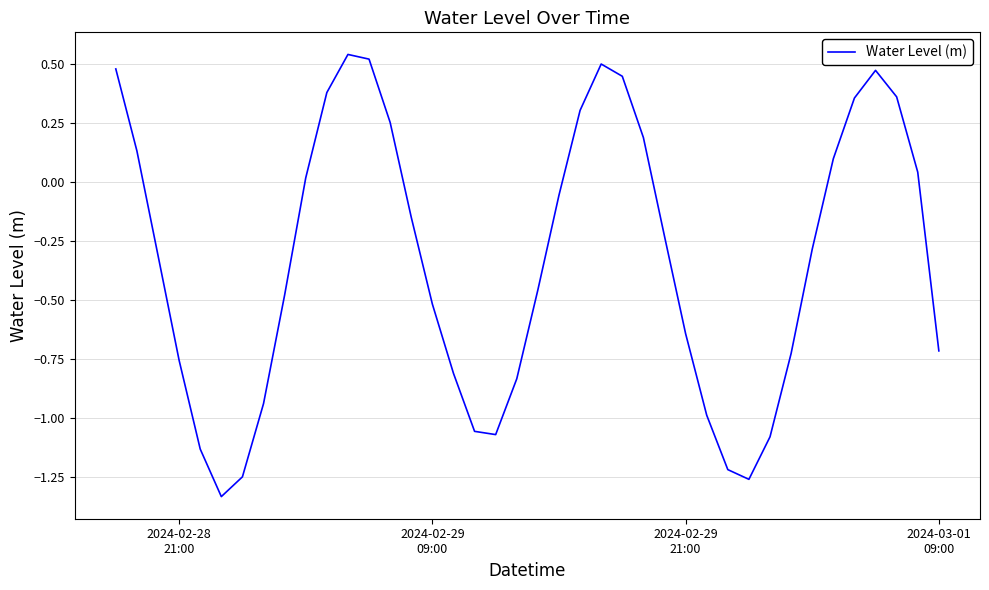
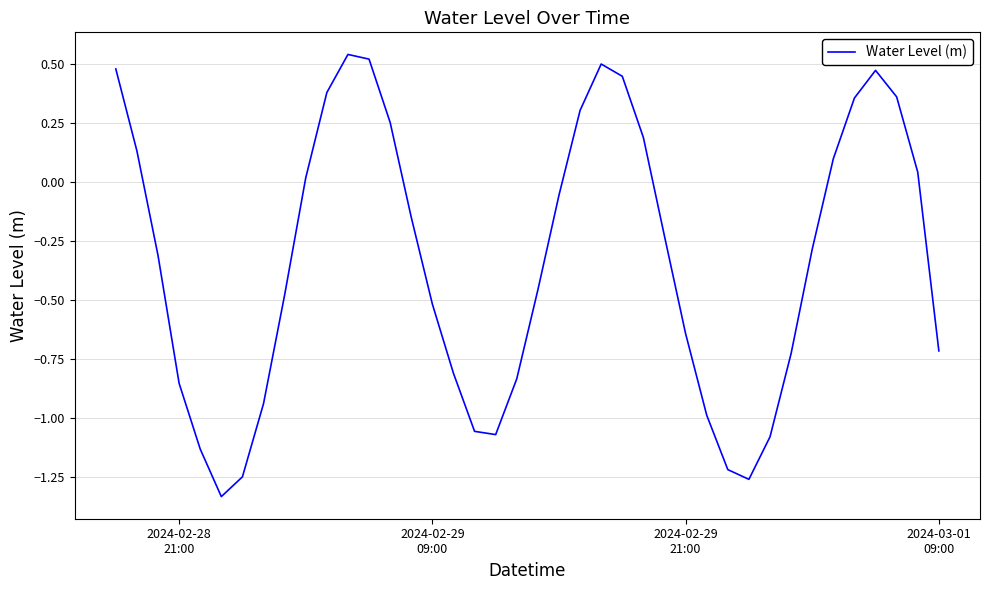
  {
-   "2024-02-28 21:00": -0.75,
+   "2024-02-28 21:00": -0.85,
    "2024-02-29 09:00": -0.52,
    "2024-02-29 21:00": -0.64,
    "2024-03-01 09:00": -0.71
  }
